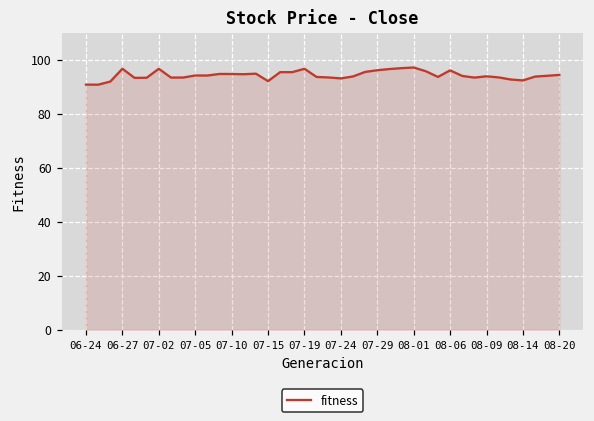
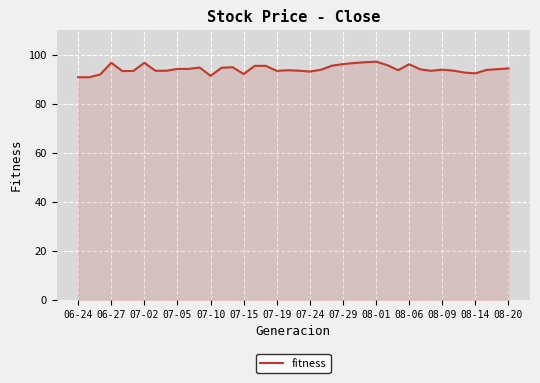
  {
    "06-24": 91,
    "06-27": 97,
    "07-02": 97,
    "07-05": 94,
-   "07-10": 95,
+   "07-10": 91,
    "07-15": 92,
-   "07-19": 97,
+   "07-19": 93,
    "07-24": 93,
    "07-29": 96,
    "08-01": 97,
    "08-06": 96,
    "08-09": 94,
    "08-14": 92,
    "08-20": 94
  }
